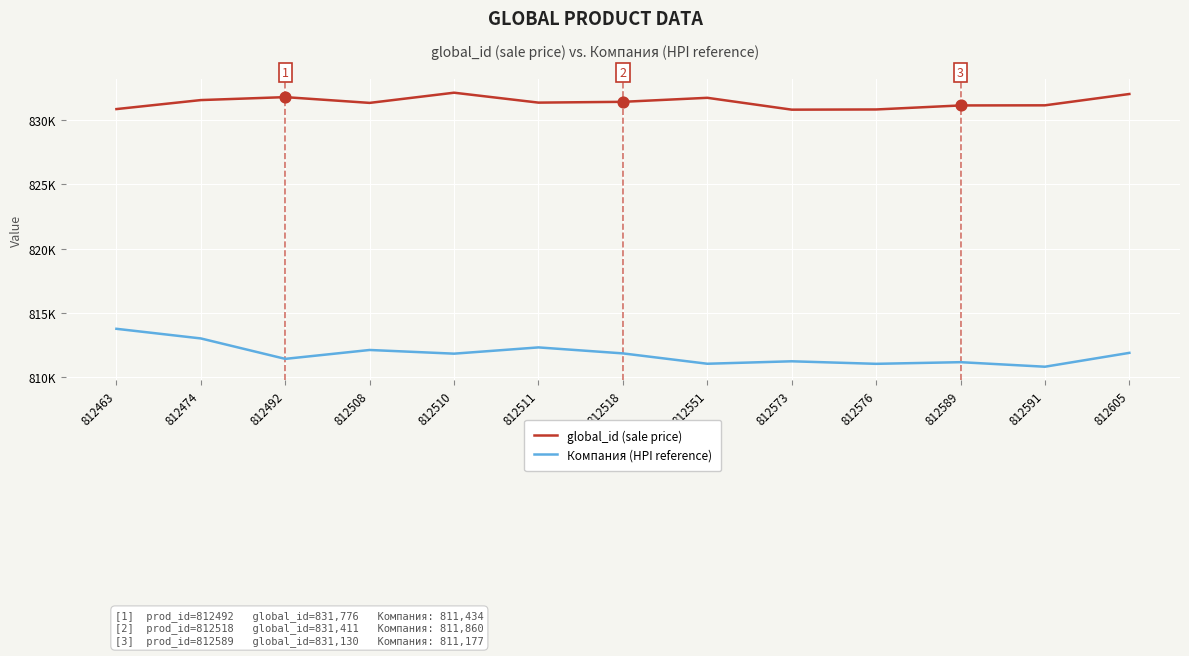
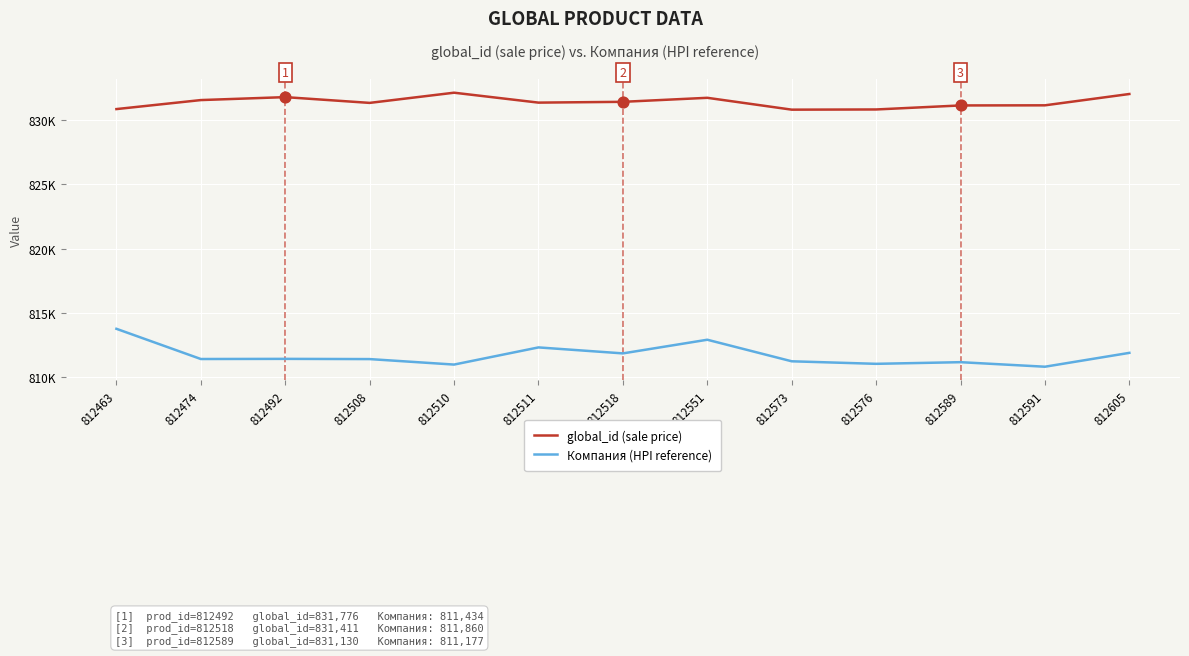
  {
    "Компания (HPI reference)": {
      "812463": 813800,
-     "812474": 813000,
+     "812474": 811400,
      "812492": 811400,
-     "812508": 812100,
-     "812510": 811800,
+     "812508": 811400,
+     "812510": 811000,
      "812511": 812300,
      "812518": 811900,
-     "812551": 811100,
+     "812551": 812900,
      "812573": 811200,
      "812576": 811000,
      "812589": 811200,
      "812591": 810800,
      "812605": 811900
    }
  }
